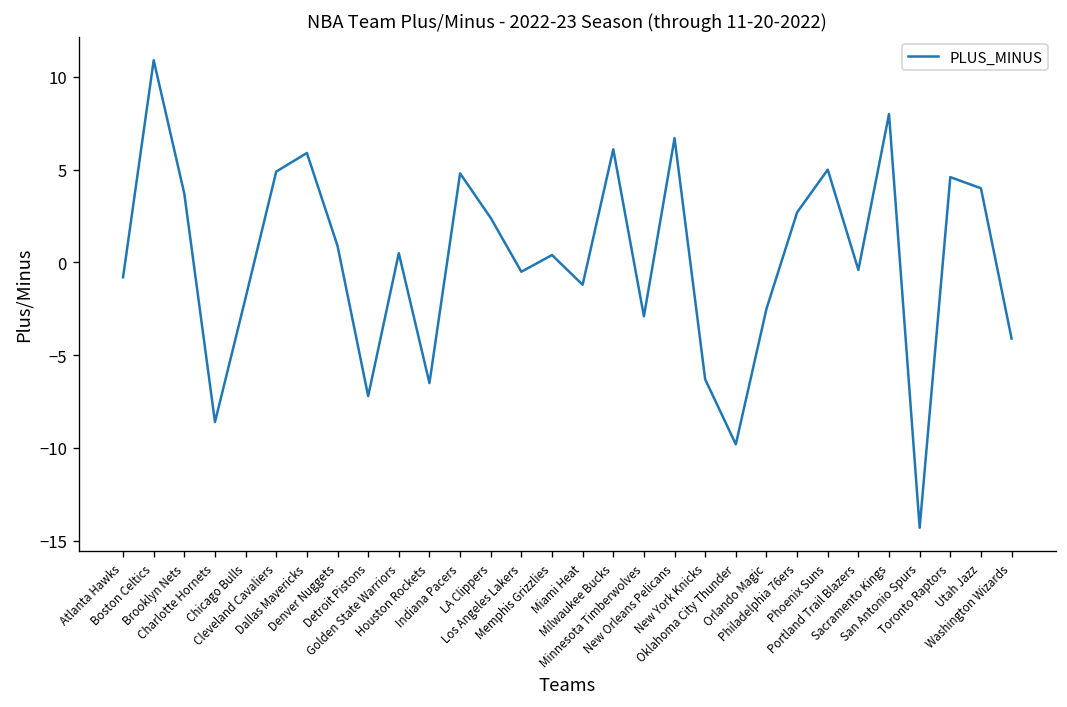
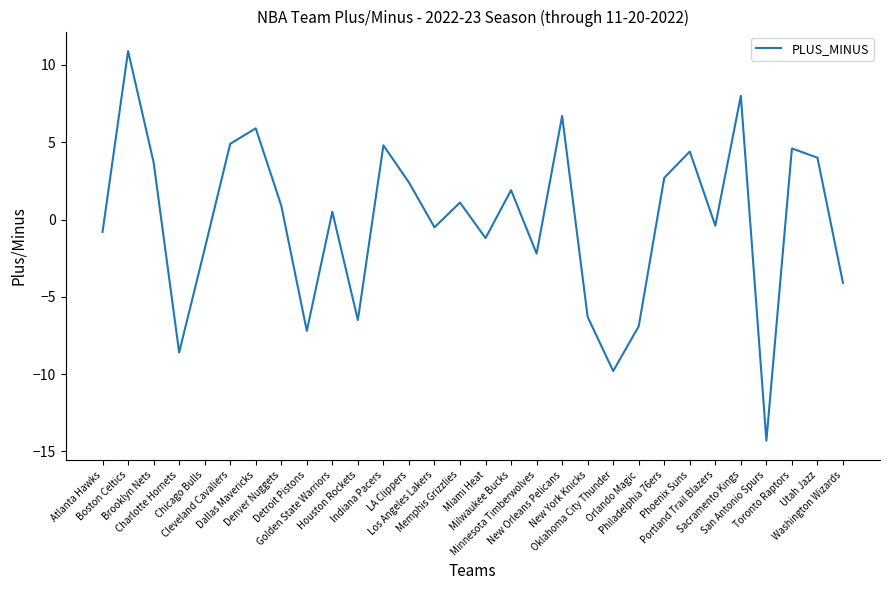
  {
    "Atlanta Hawks": -0.8,
    "Boston Celtics": 10.9,
    "Brooklyn Nets": 3.7,
    "Charlotte Hornets": -8.6,
    "Chicago Bulls": -1.9,
    "Cleveland Cavaliers": 4.9,
    "Dallas Mavericks": 5.9,
    "Denver Nuggets": 0.9,
    "Detroit Pistons": -7.2,
    "Golden State Warriors": 0.5,
    "Houston Rockets": -6.5,
    "Indiana Pacers": 4.8,
    "LA Clippers": 2.4,
    "Los Angeles Lakers": -0.5,
-   "Memphis Grizzlies": 0.4,
+   "Memphis Grizzlies": 1.1,
    "Miami Heat": -1.2,
-   "Milwaukee Bucks": 6.1,
-   "Minnesota Timberwolves": -2.9,
+   "Milwaukee Bucks": 1.9,
+   "Minnesota Timberwolves": -2.2,
    "New Orleans Pelicans": 6.7,
    "New York Knicks": -6.3,
    "Oklahoma City Thunder": -9.8,
-   "Orlando Magic": -2.5,
+   "Orlando Magic": -6.9,
    "Philadelphia 76ers": 2.7,
-   "Phoenix Suns": 5.0,
+   "Phoenix Suns": 4.4,
    "Portland Trail Blazers": -0.4,
    "Sacramento Kings": 8.0,
    "San Antonio Spurs": -14.3,
    "Toronto Raptors": 4.6,
    "Utah Jazz": 4.0,
    "Washington Wizards": -4.1
  }
